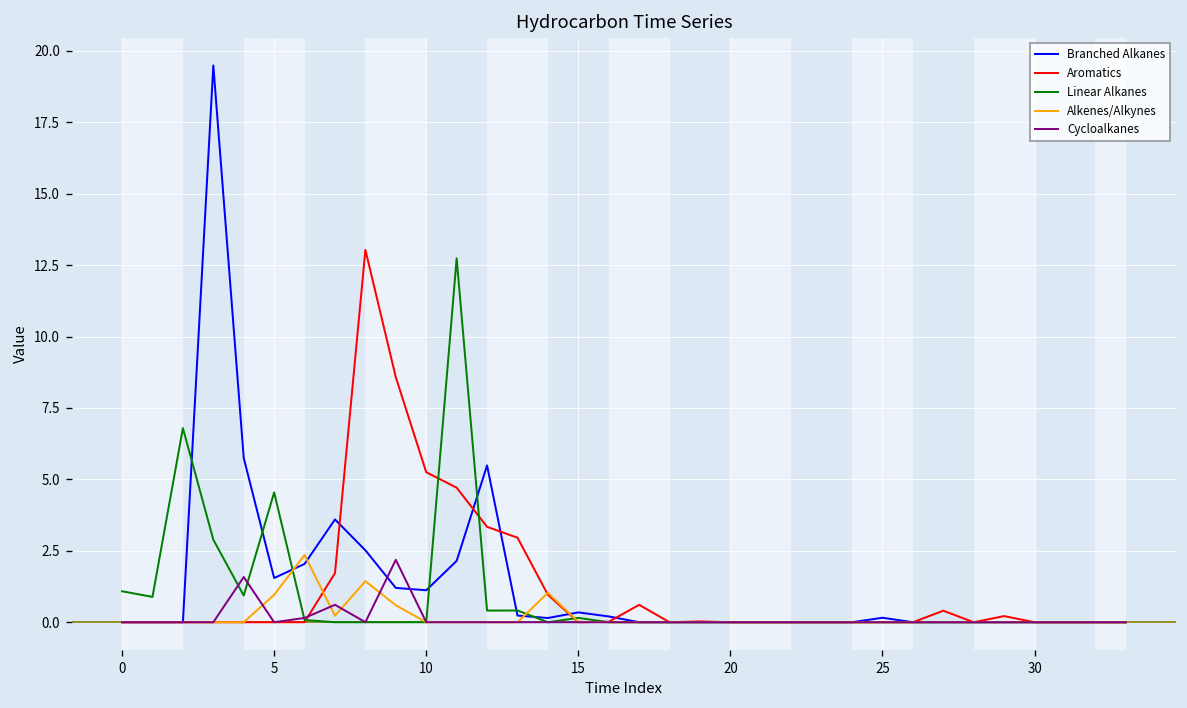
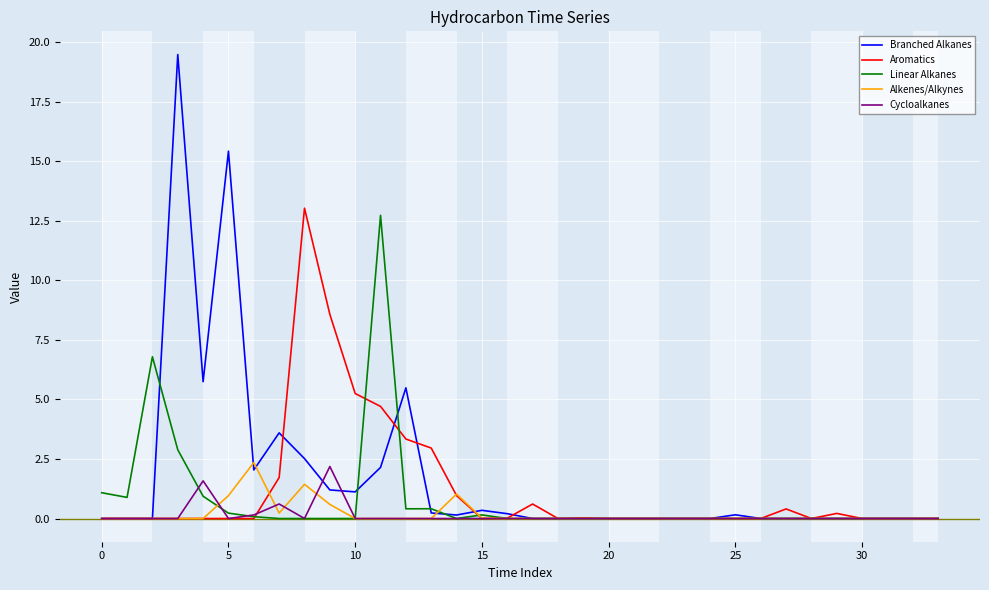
  {
    "Branched Alkanes": {
-     "5": 1.5,
+     "5": 15.4,
      "10": 1.1,
      "15": 0.3,
      "25": 0.2
    },
    "Aromatics": {
      "10": 5.3
    },
    "Linear Alkanes": {
      "0": 1.1,
-     "5": 4.5,
+     "5": 0.2,
      "15": 0.2
    },
    "Alkenes/Alkynes": {
      "5": 1.0
    }
  }
